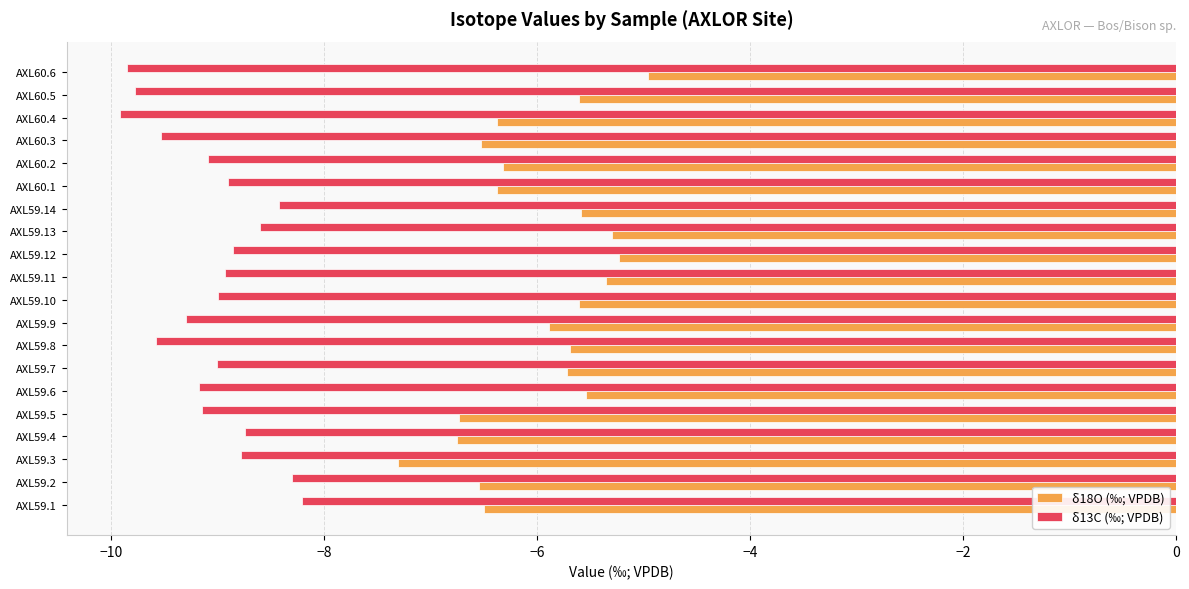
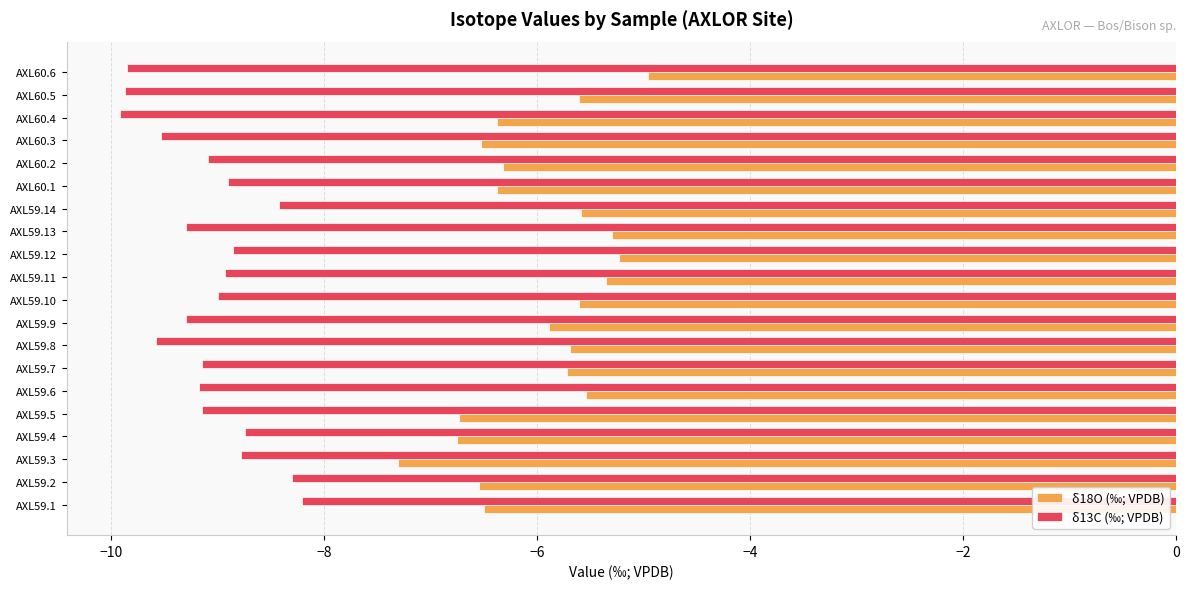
  {
    "δ18O (‰; VPDB)": {
      "AXL60.6": -4.96,
      "AXL60.5": -5.61,
      "AXL60.4": -6.38,
      "AXL60.3": -6.53,
      "AXL60.2": -6.32,
      "AXL60.1": -6.38,
      "AXL59.14": -5.59,
      "AXL59.13": -5.30,
      "AXL59.12": -5.23,
      "AXL59.11": -5.35,
      "AXL59.10": -5.61,
      "AXL59.9": -5.89,
      "AXL59.8": -5.69,
      "AXL59.7": -5.72,
      "AXL59.6": -5.55,
      "AXL59.5": -6.73,
      "AXL59.4": -6.75,
      "AXL59.3": -7.31,
      "AXL59.2": -6.55,
      "AXL59.1": -6.50
    },
    "δ13C (‰; VPDB)": {
      "AXL60.6": -9.85,
-     "AXL60.5": -9.78,
+     "AXL60.5": -9.87,
      "AXL60.4": -9.92,
      "AXL60.3": -9.53,
      "AXL60.2": -9.09,
      "AXL60.1": -8.90,
      "AXL59.14": -8.43,
-     "AXL59.13": -8.60,
+     "AXL59.13": -9.30,
      "AXL59.12": -8.86,
      "AXL59.11": -8.93,
      "AXL59.10": -8.99,
      "AXL59.9": -9.30,
      "AXL59.8": -9.58,
-     "AXL59.7": -9.01,
+     "AXL59.7": -9.15,
      "AXL59.6": -9.17,
      "AXL59.5": -9.15,
      "AXL59.4": -8.74,
      "AXL59.3": -8.78,
      "AXL59.2": -8.31,
      "AXL59.1": -8.21
    }
  }
